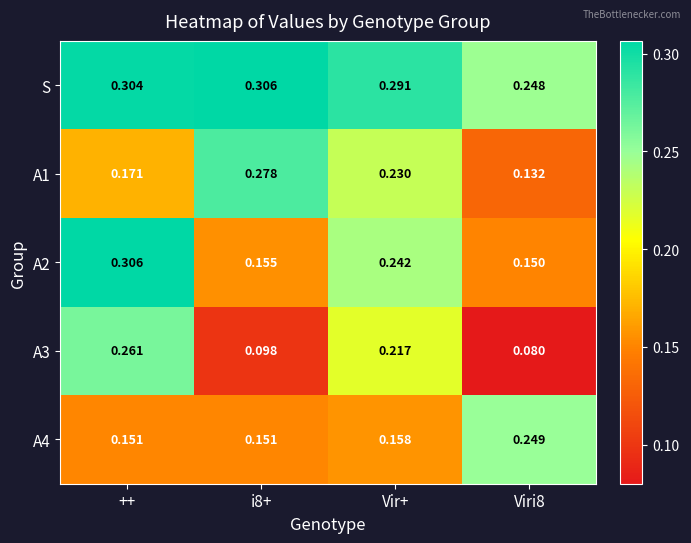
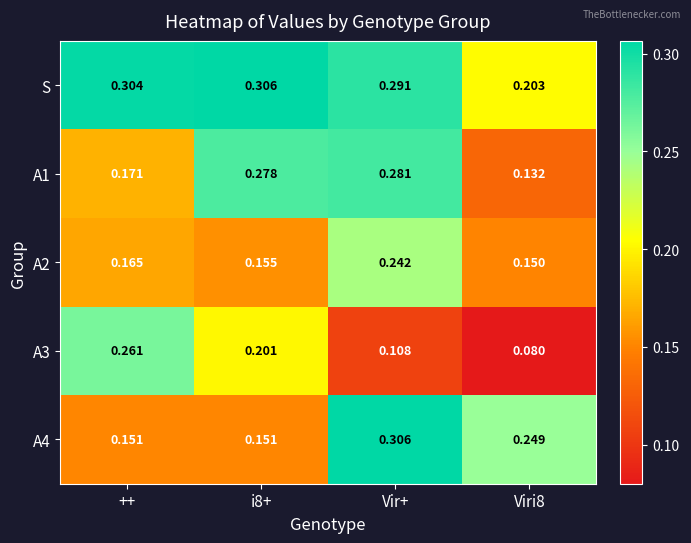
  {
    "S": {
      "++": 0.304,
      "i8+": 0.306,
      "Vir+": 0.291,
-     "Viri8": 0.248
+     "Viri8": 0.203
    },
    "A1": {
      "++": 0.171,
      "i8+": 0.278,
-     "Vir+": 0.230,
+     "Vir+": 0.281,
      "Viri8": 0.132
    },
    "A2": {
-     "++": 0.306,
+     "++": 0.165,
      "i8+": 0.155,
      "Vir+": 0.242,
      "Viri8": 0.150
    },
    "A3": {
      "++": 0.261,
-     "i8+": 0.098,
-     "Vir+": 0.217,
+     "i8+": 0.201,
+     "Vir+": 0.108,
      "Viri8": 0.080
    },
    "A4": {
      "++": 0.151,
      "i8+": 0.151,
-     "Vir+": 0.158,
+     "Vir+": 0.306,
      "Viri8": 0.249
    }
  }
